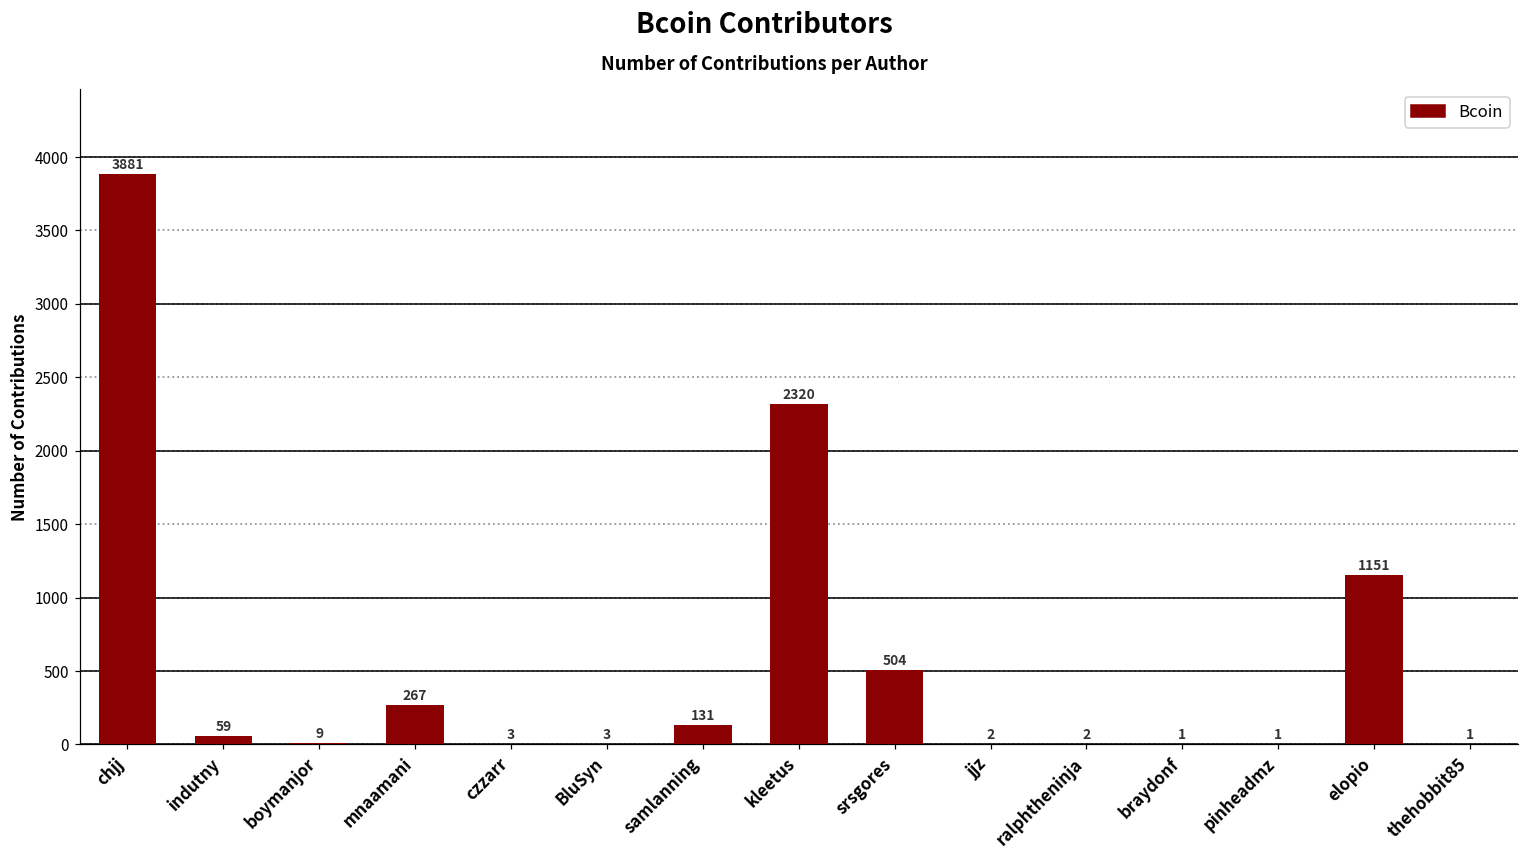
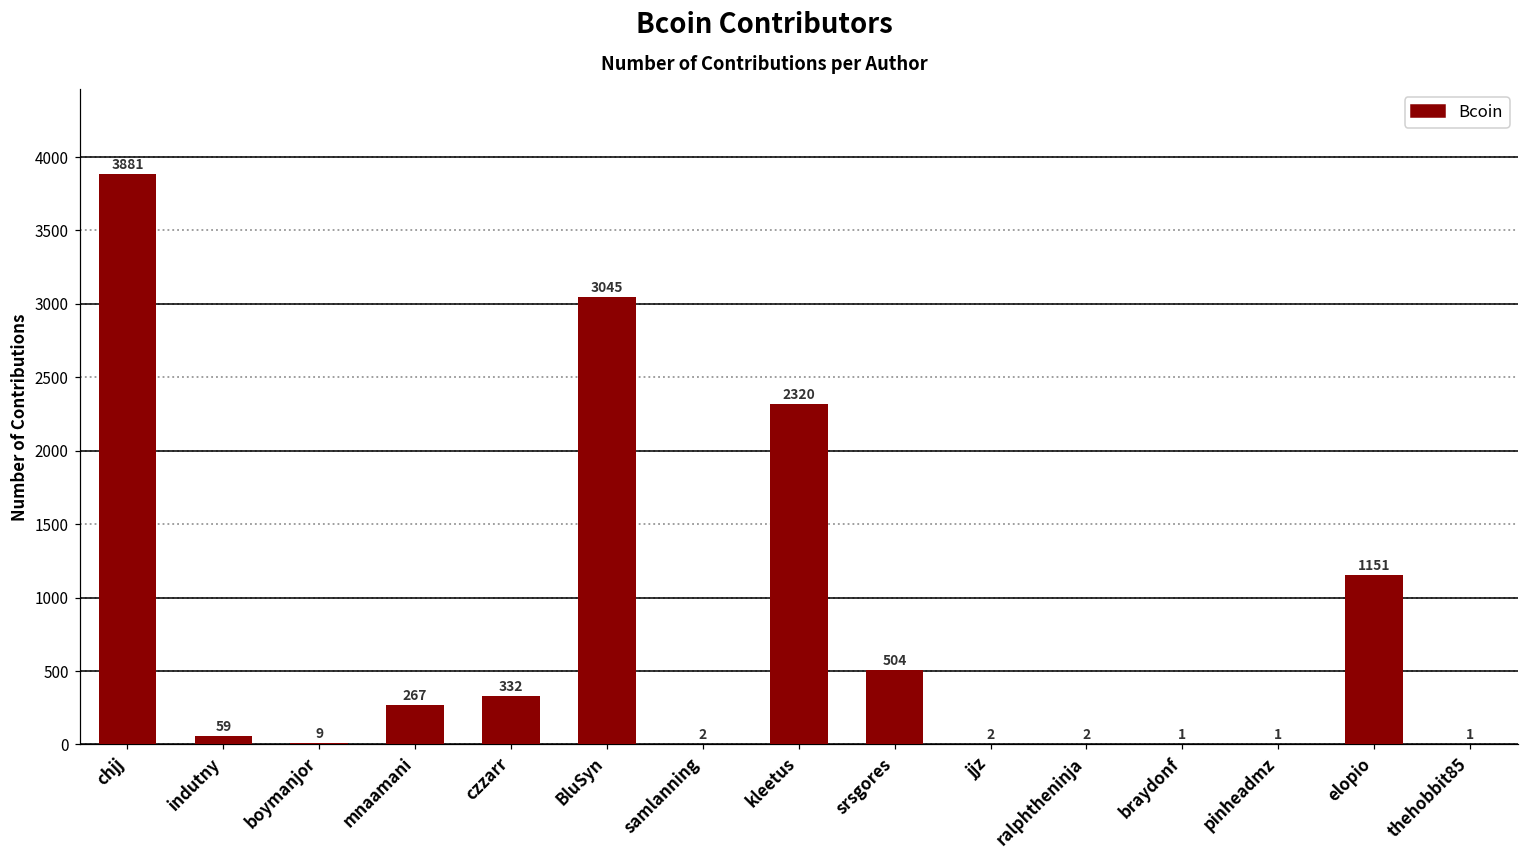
  {
    "chjj": 3881,
    "indutny": 59,
    "boymanjor": 9,
    "mnaamani": 267,
-   "czzarr": 3,
-   "BluSyn": 3,
-   "samlanning": 131,
+   "czzarr": 332,
+   "BluSyn": 3045,
+   "samlanning": 2,
    "kleetus": 2320,
    "srsgores": 504,
    "jjz": 2,
    "ralphtheninja": 2,
    "braydonf": 1,
    "pinheadmz": 1,
    "elopio": 1151,
    "thehobbit85": 1
  }
